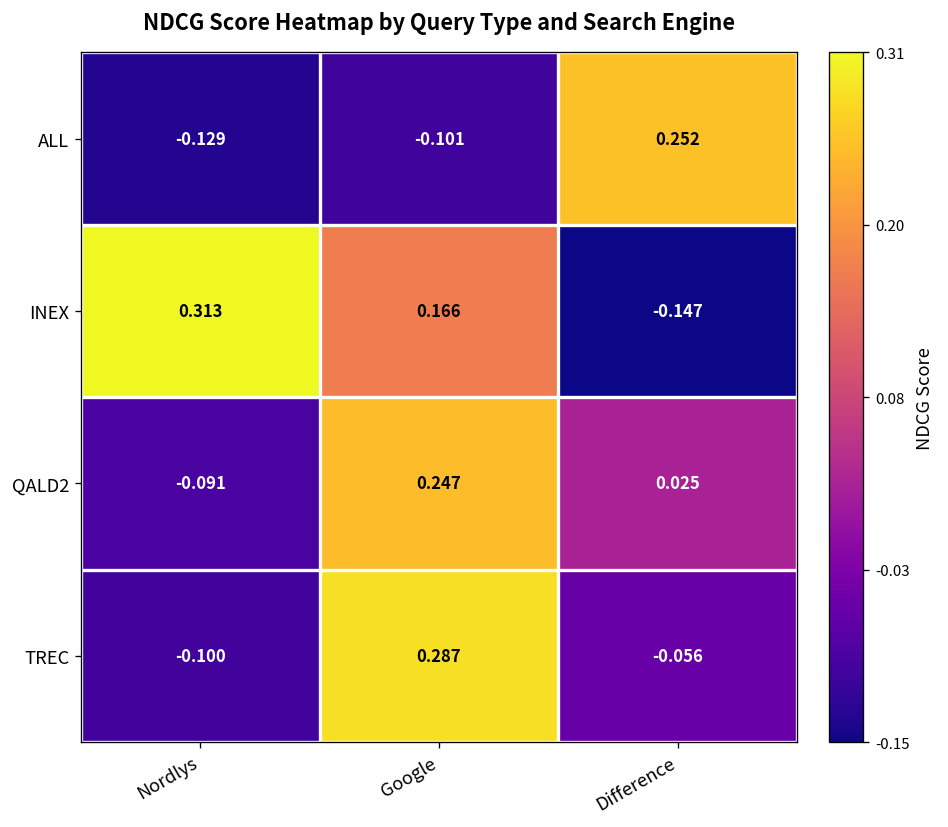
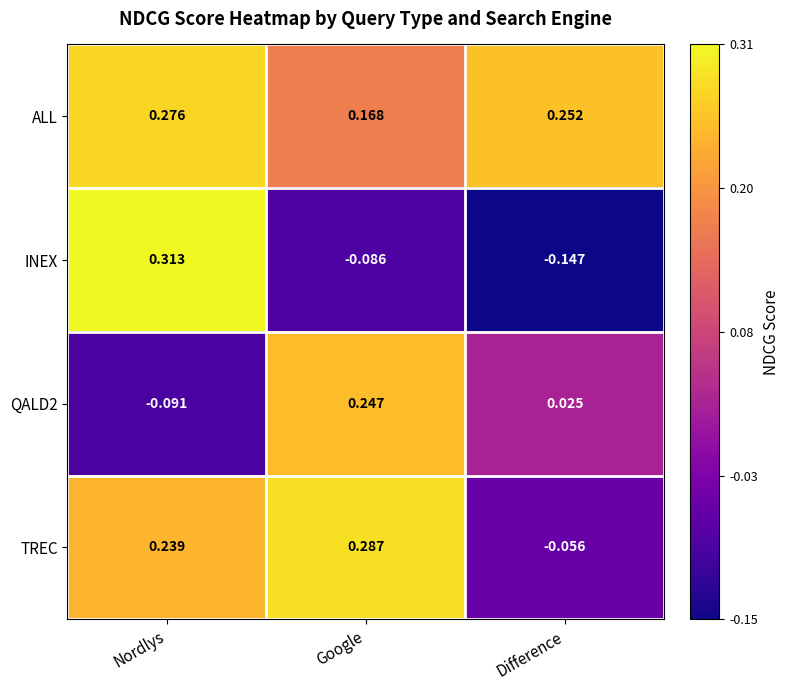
  {
    "ALL": {
-     "Nordlys": -0.129,
-     "Google": -0.101,
+     "Nordlys": 0.276,
+     "Google": 0.168,
      "Difference": 0.252
    },
    "INEX": {
      "Nordlys": 0.313,
-     "Google": 0.166,
+     "Google": -0.086,
      "Difference": -0.147
    },
    "QALD2": {
      "Nordlys": -0.091,
      "Google": 0.247,
      "Difference": 0.025
    },
    "TREC": {
-     "Nordlys": -0.100,
+     "Nordlys": 0.239,
      "Google": 0.287,
      "Difference": -0.056
    }
  }
